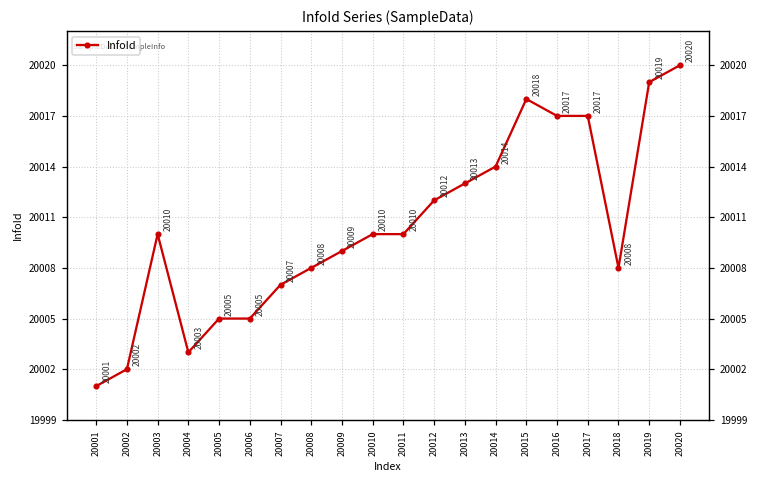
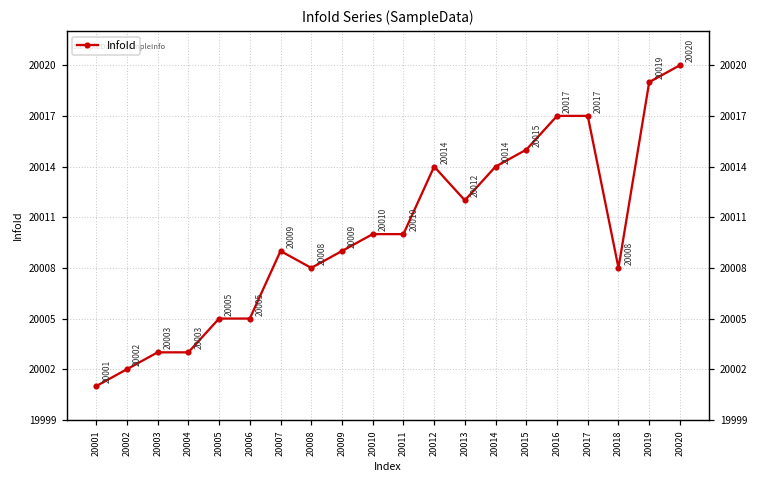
  {
    "20001": 20001,
    "20002": 20002,
-   "20003": 20010,
+   "20003": 20003,
    "20004": 20003,
    "20005": 20005,
    "20006": 20005,
-   "20007": 20007,
+   "20007": 20009,
    "20008": 20008,
    "20009": 20009,
    "20010": 20010,
    "20011": 20010,
-   "20012": 20012,
-   "20013": 20013,
+   "20012": 20014,
+   "20013": 20012,
    "20014": 20014,
-   "20015": 20018,
+   "20015": 20015,
    "20016": 20017,
    "20017": 20017,
    "20018": 20008,
    "20019": 20019,
    "20020": 20020
  }
